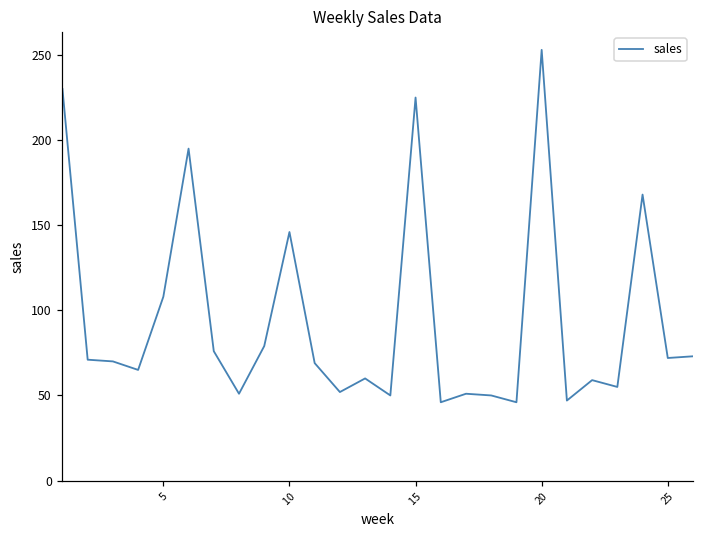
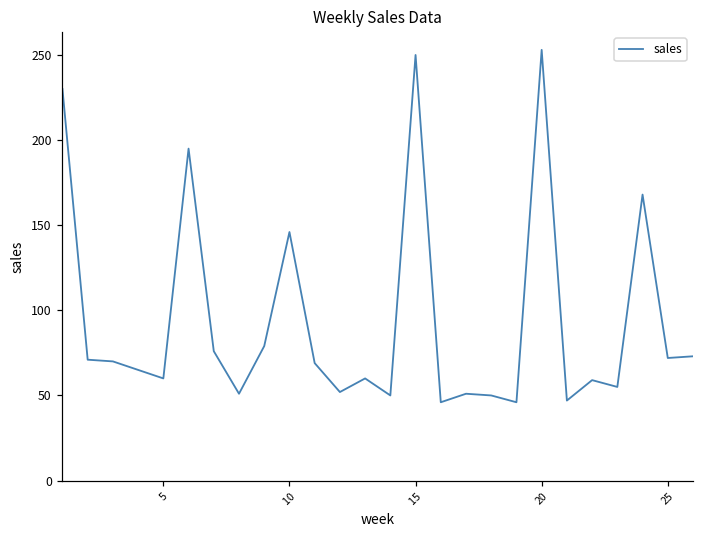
  {
-   "5": 108,
+   "5": 60,
    "10": 146,
-   "15": 225,
+   "15": 250,
    "20": 253,
    "25": 72
  }
